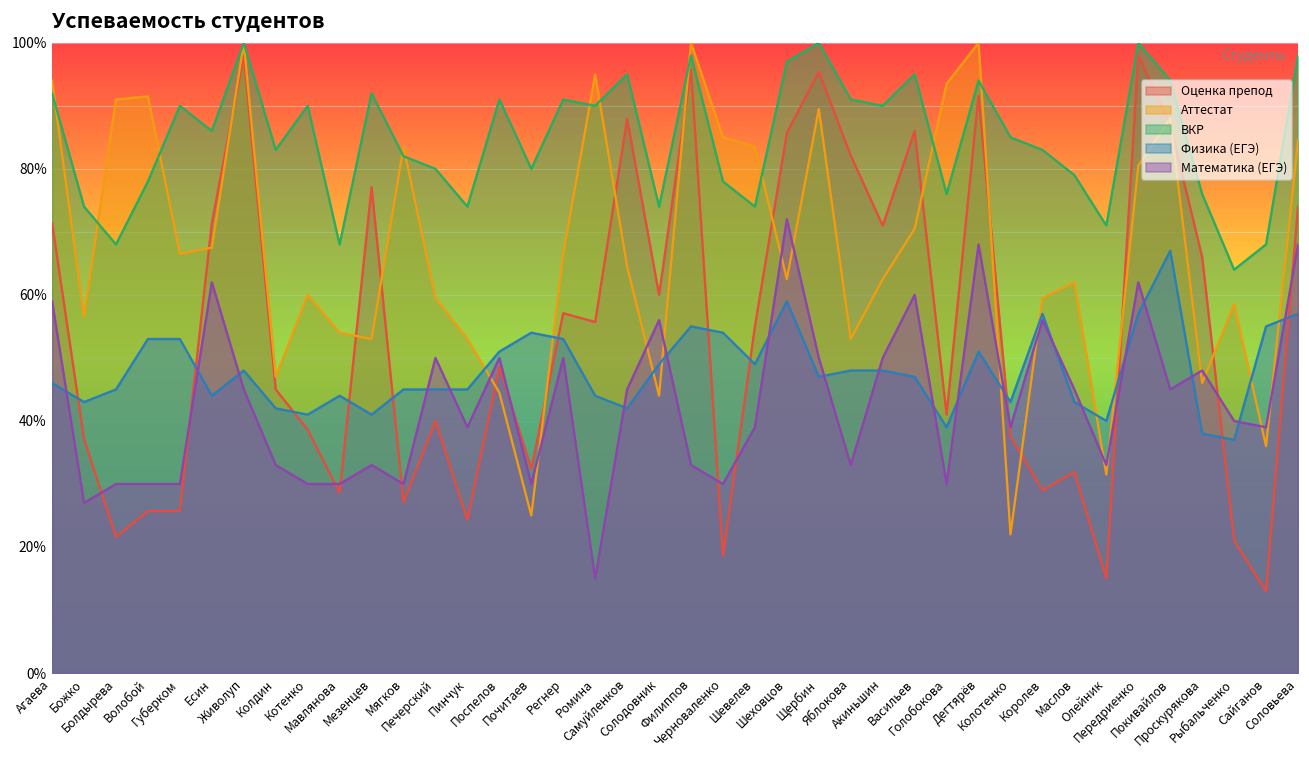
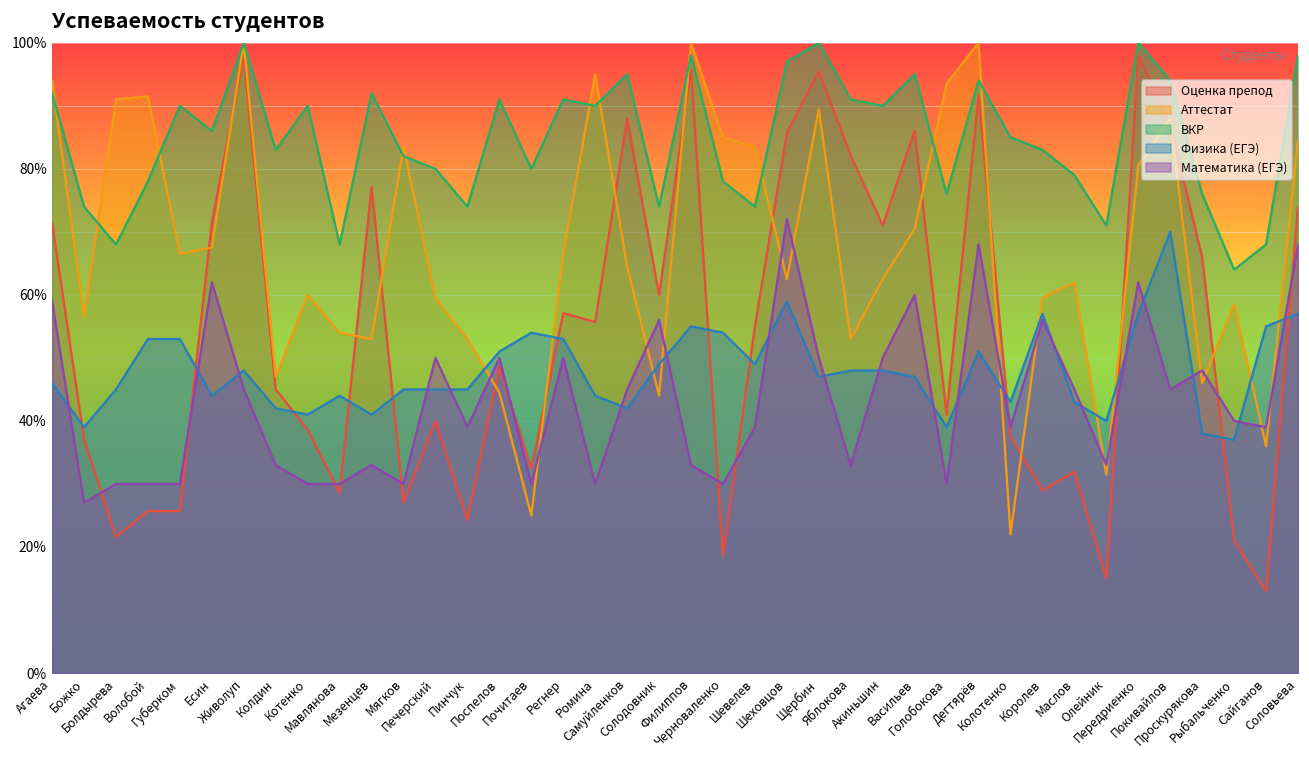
  {
    "Оценка препод": {
      "Агаева": "71%",
      "Божко": "37%",
      "Болдырева": "22%",
      "Волобой": "26%",
      "Губерком": "26%",
      "Есин": "71%",
      "Живолуп": "98%",
      "Колдин": "45%",
      "Котенко": "39%",
      "Мавлянова": "29%",
      "Мезенцев": "77%",
      "Мягков": "27%",
      "Печерский": "40%",
      "Пинчук": "24%",
      "Поспелов": "49%",
      "Почитаев": "32%",
      "Регнер": "57%",
      "Ромина": "56%",
      "Самуйленков": "88%",
      "Солодовник": "60%",
      "Филиппов": "96%",
      "Черноваленко": "19%",
      "Шевелев": "55%",
      "Шеховцов": "86%",
      "Щербин": "95%",
      "Яблокова": "82%",
      "Акиньшин": "71%",
      "Васильев": "86%",
      "Голобокова": "41%",
      "Дегтярёв": "92%",
      "Колотенко": "38%",
      "Королев": "29%",
      "Маслов": "32%",
      "Олейник": "15%",
      "Передриенко": "98%",
      "Проскурякова": "66%",
      "Рыбальченко": "21%",
      "Сайганов": "13%",
      "Соловьева": "74%"
    },
    "Аттестат": {
      "Агаева": "94%",
      "Божко": "56%",
      "Болдырева": "91%",
      "Волобой": "92%",
      "Губерком": "67%",
      "Есин": "67%",
      "Колдин": "47%",
      "Котенко": "60%",
      "Мавлянова": "54%",
      "Мезенцев": "53%",
      "Мягков": "84%",
      "Печерский": "60%",
      "Пинчук": "53%",
      "Поспелов": "45%",
      "Почитаев": "25%",
      "Регнер": "67%",
      "Ромина": "95%",
      "Самуйленков": "65%",
      "Солодовник": "44%",
      "Филиппов": "100%",
      "Черноваленко": "85%",
      "Шевелев": "84%",
      "Шеховцов": "63%",
      "Щербин": "90%",
      "Яблокова": "53%",
      "Акиньшин": "63%",
      "Васильев": "71%",
      "Голобокова": "94%",
      "Дегтярёв": "100%",
      "Колотенко": "22%",
      "Королев": "60%",
      "Маслов": "62%",
      "Олейник": "31%",
      "Передриенко": "81%",
      "Проскурякова": "46%",
      "Рыбальченко": "59%",
      "Сайганов": "36%",
      "Соловьева": "85%"
    },
    "ВКР": {
      "Агаева": "92%",
      "Божко": "74%",
      "Болдырева": "68%",
      "Волобой": "78%",
      "Губерком": "90%",
      "Есин": "86%",
      "Колдин": "83%",
      "Котенко": "90%",
      "Мавлянова": "68%",
      "Мезенцев": "92%",
      "Мягков": "82%",
      "Печерский": "80%",
      "Пинчук": "74%",
      "Поспелов": "91%",
      "Почитаев": "80%",
      "Регнер": "91%",
      "Ромина": "90%",
      "Самуйленков": "95%",
      "Солодовник": "74%",
      "Филиппов": "98%",
      "Черноваленко": "78%",
      "Шевелев": "74%",
      "Шеховцов": "97%",
      "Щербин": "100%",
      "Яблокова": "91%",
      "Акиньшин": "90%",
      "Васильев": "95%",
      "Голобокова": "76%",
      "Дегтярёв": "94%",
      "Колотенко": "85%",
      "Королев": "83%",
      "Маслов": "79%",
      "Олейник": "71%",
      "Передриенко": "100%",
      "Проскурякова": "76%",
      "Рыбальченко": "64%",
      "Сайганов": "68%",
      "Соловьева": "98%"
    },
    "Физика (ЕГЭ)": {
      "Агаева": "46%",
-     "Божко": "43%",
+     "Божко": "39%",
      "Болдырева": "45%",
      "Волобой": "53%",
      "Губерком": "53%",
      "Есин": "44%",
      "Живолуп": "48%",
      "Колдин": "42%",
      "Котенко": "41%",
      "Мавлянова": "44%",
      "Мезенцев": "41%",
      "Мягков": "45%",
      "Печерский": "45%",
      "Пинчук": "45%",
      "Поспелов": "51%",
      "Почитаев": "54%",
      "Регнер": "53%",
      "Ромина": "44%",
      "Самуйленков": "42%",
      "Солодовник": "49%",
      "Филиппов": "55%",
      "Черноваленко": "54%",
      "Шевелев": "49%",
      "Шеховцов": "59%",
      "Щербин": "47%",
      "Яблокова": "48%",
      "Акиньшин": "48%",
      "Васильев": "47%",
      "Голобокова": "39%",
      "Дегтярёв": "51%",
      "Колотенко": "43%",
      "Королев": "57%",
      "Маслов": "43%",
      "Олейник": "40%",
      "Передриенко": "57%",
-     "Покивайлов": "67%",
+     "Покивайлов": "70%",
      "Проскурякова": "38%",
      "Рыбальченко": "37%",
      "Сайганов": "55%",
      "Соловьева": "57%"
    },
    "Математика (ЕГЭ)": {
      "Агаева": "59%",
      "Божко": "27%",
      "Болдырева": "30%",
      "Волобой": "30%",
      "Губерком": "30%",
      "Есин": "62%",
      "Живолуп": "45%",
      "Колдин": "33%",
      "Котенко": "30%",
      "Мавлянова": "30%",
      "Мезенцев": "33%",
      "Мягков": "30%",
      "Печерский": "50%",
      "Пинчук": "39%",
      "Поспелов": "50%",
      "Почитаев": "30%",
      "Регнер": "50%",
-     "Ромина": "15%",
+     "Ромина": "30%",
      "Самуйленков": "45%",
      "Солодовник": "56%",
      "Филиппов": "33%",
      "Черноваленко": "30%",
      "Шевелев": "39%",
      "Шеховцов": "72%",
      "Щербин": "50%",
      "Яблокова": "33%",
      "Акиньшин": "50%",
      "Васильев": "60%",
      "Голобокова": "30%",
      "Дегтярёв": "68%",
      "Колотенко": "39%",
      "Королев": "56%",
      "Маслов": "45%",
      "Олейник": "33%",
      "Передриенко": "62%",
      "Покивайлов": "45%",
      "Проскурякова": "48%",
      "Рыбальченко": "40%",
      "Сайганов": "39%",
      "Соловьева": "68%"
    }
  }
